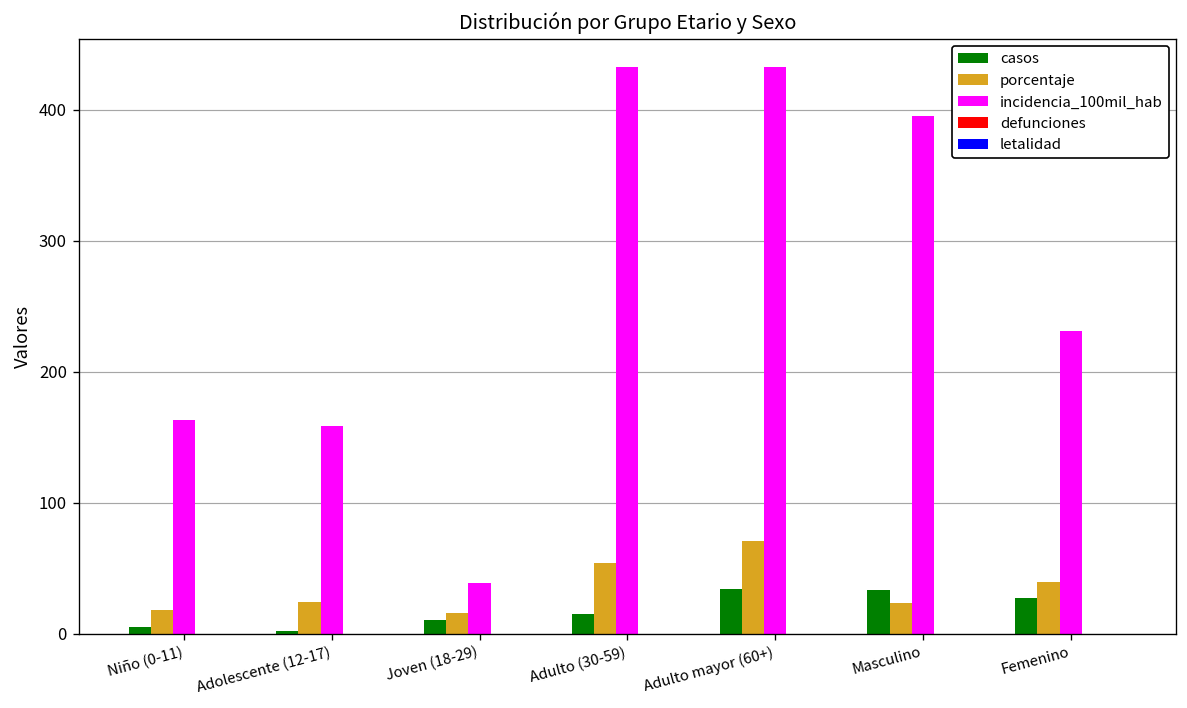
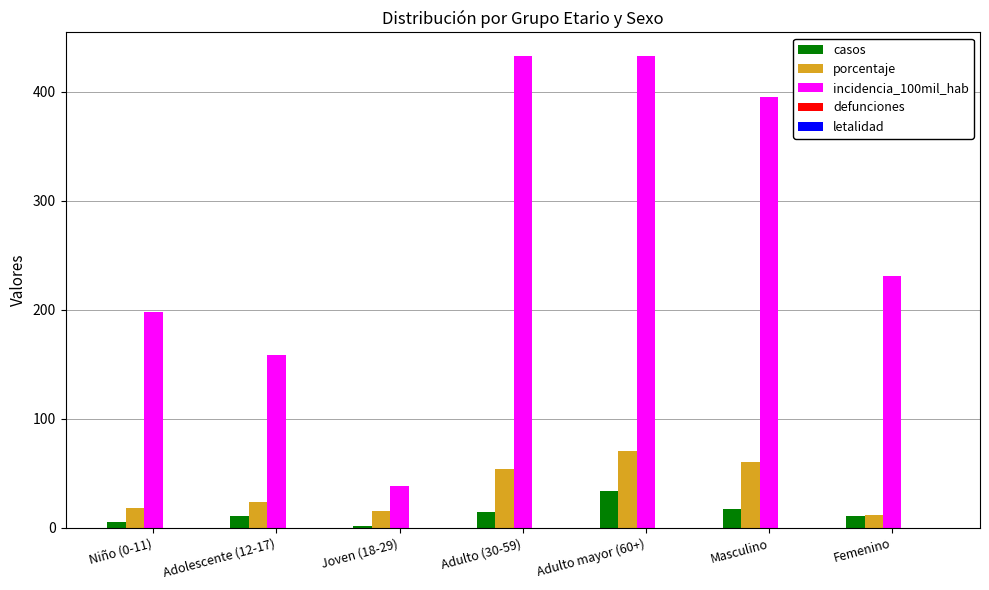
  {
    "casos": {
      "Niño (0-11)": 5,
-     "Adolescente (12-17)": 2,
-     "Joven (18-29)": 10,
+     "Adolescente (12-17)": 11,
+     "Joven (18-29)": 2,
      "Adulto (30-59)": 15,
      "Adulto mayor (60+)": 34,
-     "Masculino": 33,
-     "Femenino": 27
+     "Masculino": 17,
+     "Femenino": 11
    },
    "porcentaje": {
      "Niño (0-11)": 18,
      "Adolescente (12-17)": 24,
      "Joven (18-29)": 16,
      "Adulto (30-59)": 54,
      "Adulto mayor (60+)": 71,
-     "Masculino": 23,
-     "Femenino": 39
+     "Masculino": 61,
+     "Femenino": 12
    },
    "incidencia_100mil_hab": {
-     "Niño (0-11)": 163,
+     "Niño (0-11)": 198,
      "Adolescente (12-17)": 159,
      "Joven (18-29)": 38,
      "Adulto (30-59)": 433,
      "Adulto mayor (60+)": 432,
      "Masculino": 395,
      "Femenino": 231
    },
    "defunciones": {
      "Niño (0-11)": 0,
      "Adolescente (12-17)": 0,
      "Joven (18-29)": 0,
      "Adulto (30-59)": 0,
      "Adulto mayor (60+)": 0,
      "Masculino": 0,
      "Femenino": 0
    },
    "letalidad": {
      "Niño (0-11)": 0,
      "Adolescente (12-17)": 0,
      "Joven (18-29)": 0,
      "Adulto (30-59)": 0,
      "Adulto mayor (60+)": 0,
      "Masculino": 0,
      "Femenino": 0
    }
  }
